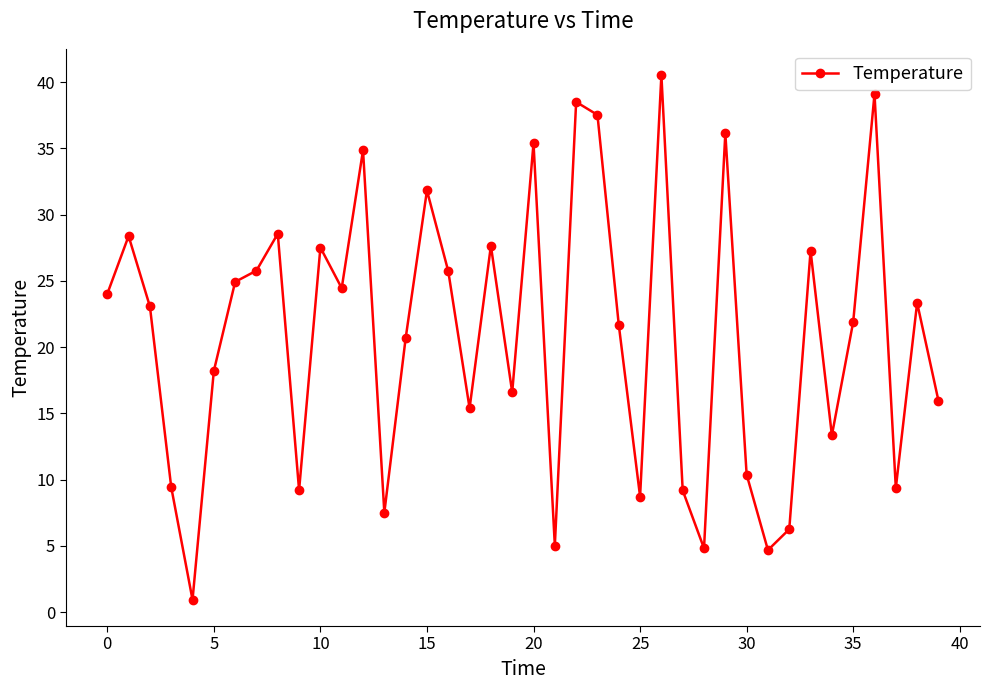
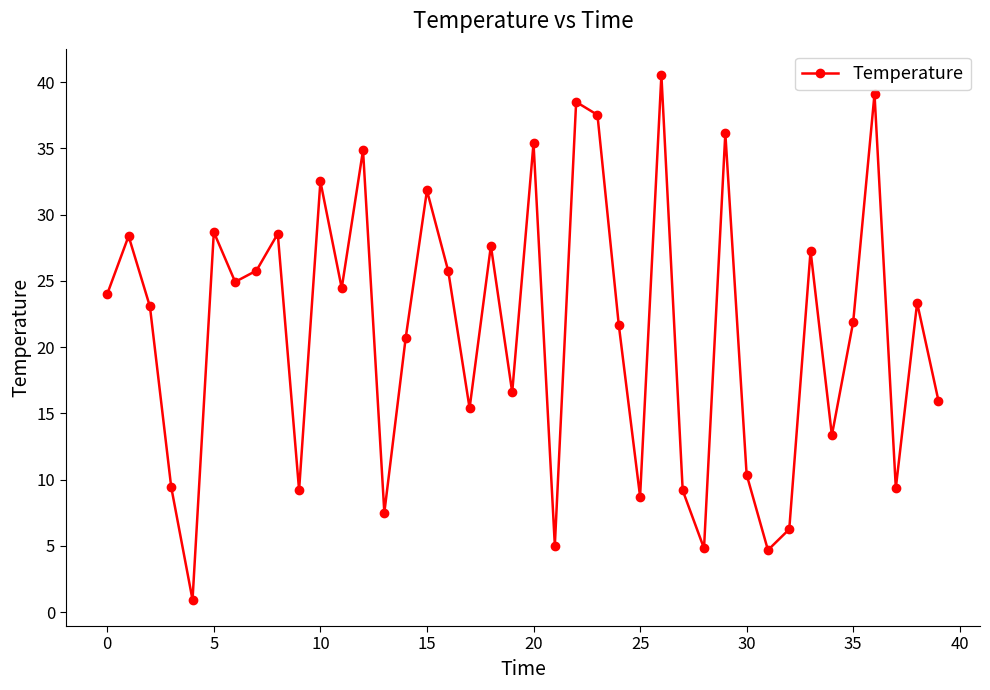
  {
    "0": 24.0,
-   "5": 18.2,
-   "10": 27.5,
+   "5": 28.7,
+   "10": 32.5,
    "15": 31.8,
    "20": 35.4,
    "25": 8.7,
    "30": 10.4,
    "35": 21.9
  }
